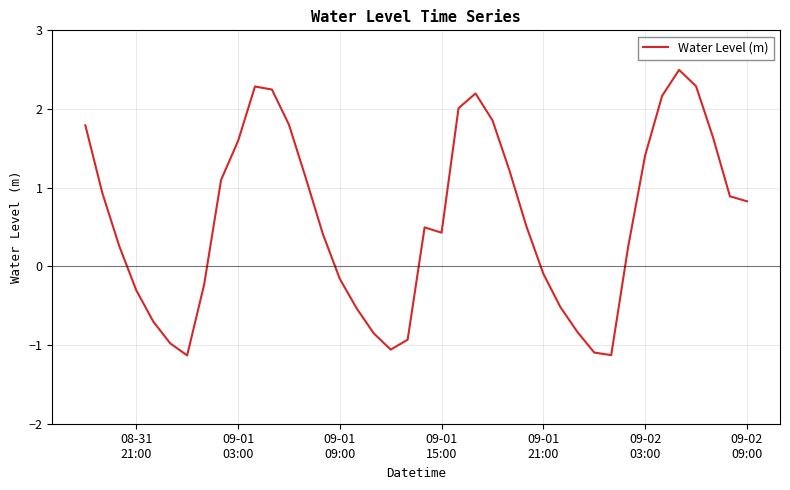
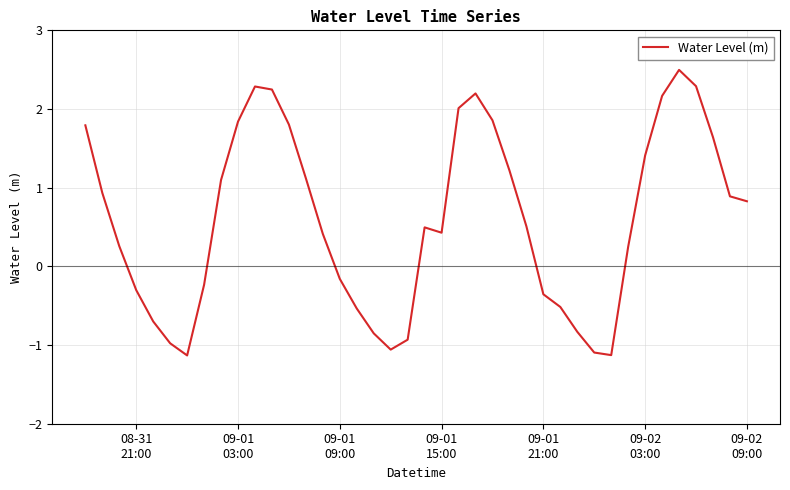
  {
    "08-31 21:00": -0.3,
-   "09-01 03:00": 1.6,
+   "09-01 03:00": 1.8,
    "09-01 09:00": -0.2,
    "09-01 15:00": 0.4,
-   "09-01 21:00": -0.1,
+   "09-01 21:00": -0.4,
    "09-02 03:00": 1.4,
    "09-02 09:00": 0.8
  }
